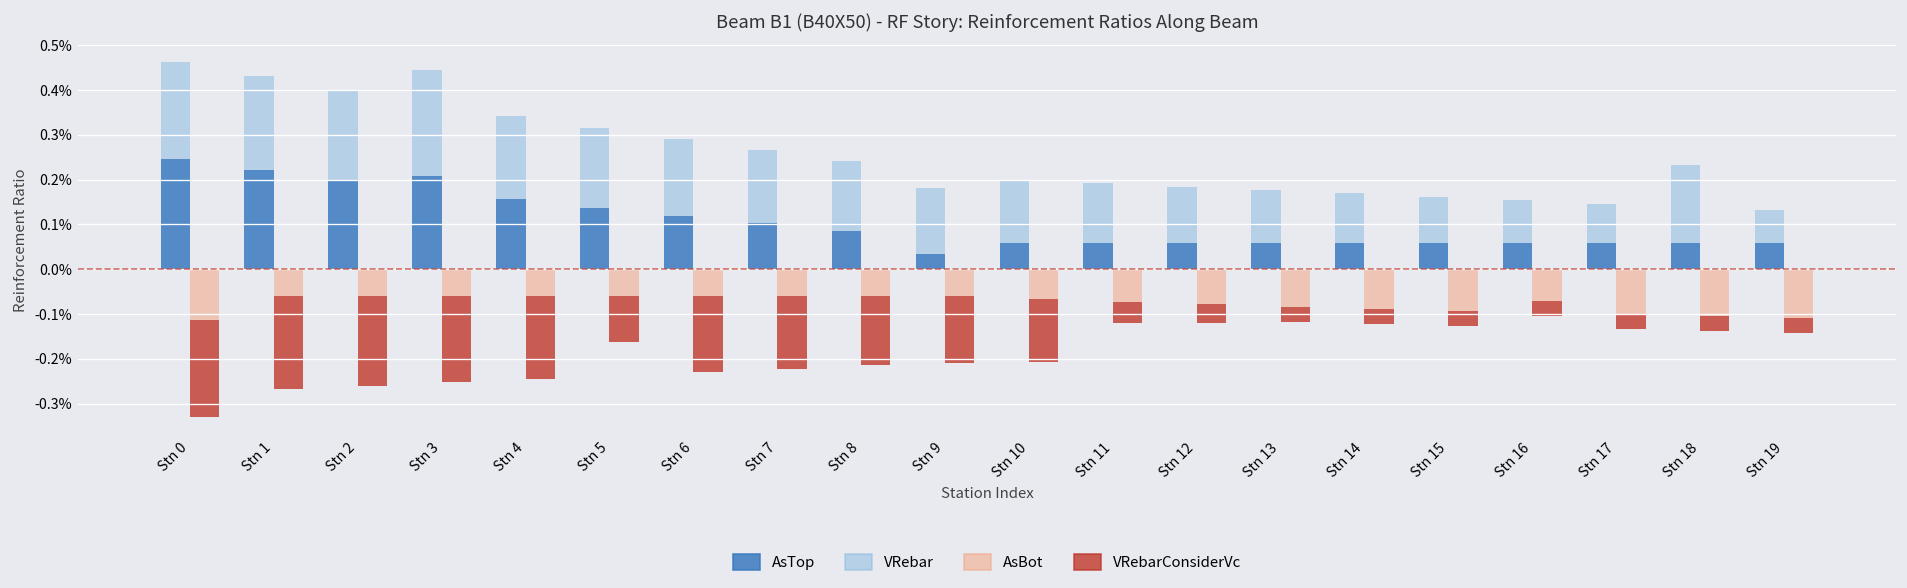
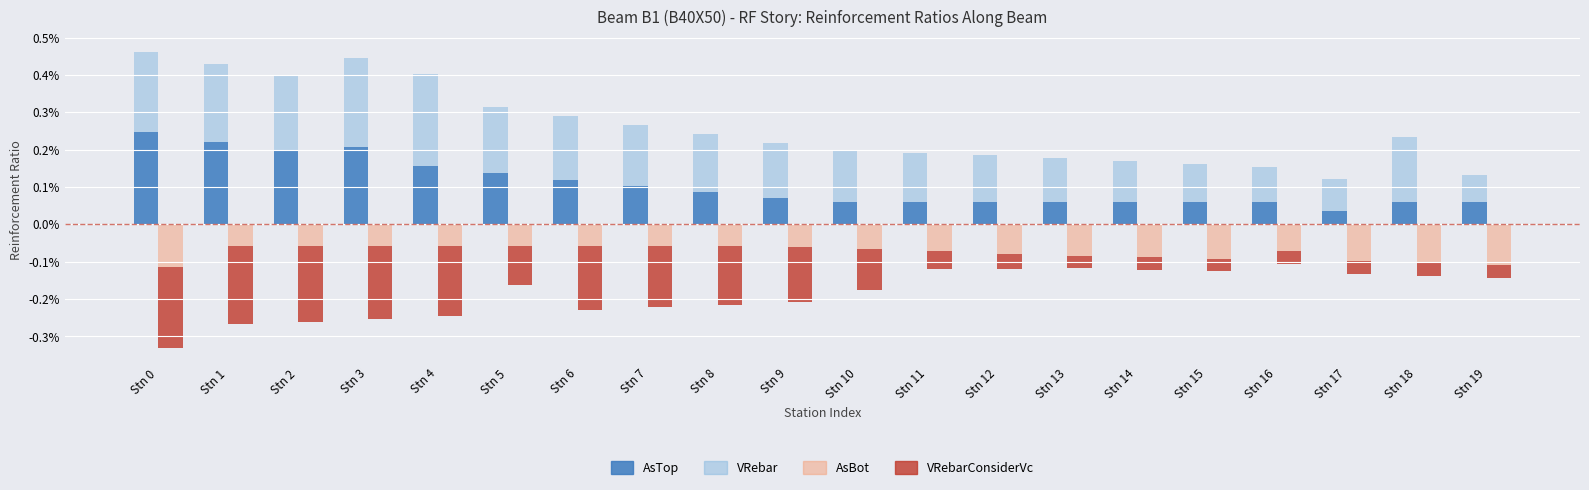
  {
    "AsTop": {
      "Stn 0": "0.25%",
      "Stn 1": "0.22%",
      "Stn 2": "0.20%",
      "Stn 3": "0.21%",
      "Stn 4": "0.16%",
      "Stn 5": "0.14%",
      "Stn 6": "0.12%",
      "Stn 7": "0.10%",
      "Stn 8": "0.09%",
-     "Stn 9": "0.03%",
+     "Stn 9": "0.07%",
      "Stn 10": "0.06%",
      "Stn 11": "0.06%",
      "Stn 12": "0.06%",
      "Stn 13": "0.06%",
      "Stn 14": "0.06%",
      "Stn 15": "0.06%",
      "Stn 16": "0.06%",
-     "Stn 17": "0.06%",
+     "Stn 17": "0.04%",
      "Stn 18": "0.06%",
      "Stn 19": "0.06%"
    },
    "VRebar": {
      "Stn 0": "0.22%",
      "Stn 1": "0.21%",
      "Stn 2": "0.20%",
      "Stn 3": "0.24%",
-     "Stn 4": "0.19%",
+     "Stn 4": "0.25%",
      "Stn 5": "0.18%",
      "Stn 6": "0.17%",
      "Stn 7": "0.16%",
      "Stn 8": "0.16%",
      "Stn 9": "0.15%",
      "Stn 10": "0.14%",
      "Stn 11": "0.13%",
      "Stn 12": "0.13%",
      "Stn 13": "0.12%",
      "Stn 14": "0.11%",
      "Stn 15": "0.10%",
      "Stn 16": "0.09%",
      "Stn 17": "0.09%",
      "Stn 18": "0.17%",
      "Stn 19": "0.07%"
    },
    "AsBot": {
      "Stn 0": "-0.11%",
      "Stn 1": "-0.06%",
      "Stn 2": "-0.06%",
      "Stn 3": "-0.06%",
      "Stn 4": "-0.06%",
      "Stn 5": "-0.06%",
      "Stn 6": "-0.06%",
      "Stn 7": "-0.06%",
      "Stn 8": "-0.06%",
      "Stn 9": "-0.06%",
      "Stn 10": "-0.07%",
      "Stn 11": "-0.07%",
      "Stn 12": "-0.08%",
      "Stn 13": "-0.08%",
      "Stn 14": "-0.09%",
      "Stn 15": "-0.09%",
      "Stn 16": "-0.07%",
      "Stn 17": "-0.10%",
      "Stn 18": "-0.10%",
      "Stn 19": "-0.11%"
    },
    "VRebarConsiderVc": {
      "Stn 0": "-0.22%",
      "Stn 1": "-0.21%",
      "Stn 2": "-0.20%",
      "Stn 3": "-0.19%",
      "Stn 4": "-0.19%",
      "Stn 5": "-0.10%",
      "Stn 6": "-0.17%",
      "Stn 7": "-0.16%",
      "Stn 8": "-0.16%",
      "Stn 9": "-0.15%",
-     "Stn 10": "-0.14%",
+     "Stn 10": "-0.11%",
      "Stn 11": "-0.05%",
      "Stn 12": "-0.04%",
      "Stn 13": "-0.03%",
      "Stn 14": "-0.03%",
      "Stn 15": "-0.03%",
      "Stn 16": "-0.03%",
      "Stn 17": "-0.03%",
      "Stn 18": "-0.03%",
      "Stn 19": "-0.03%"
    }
  }
